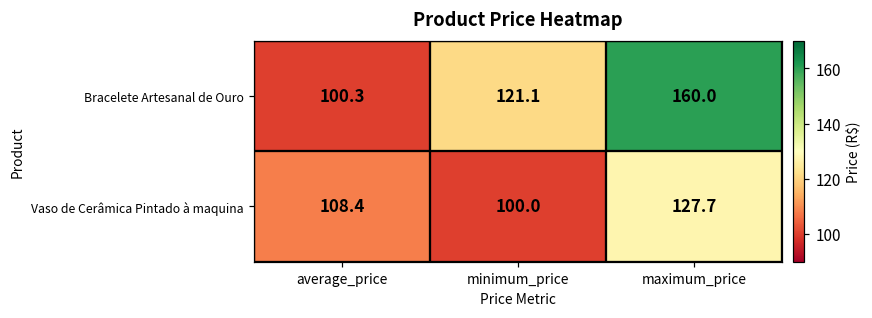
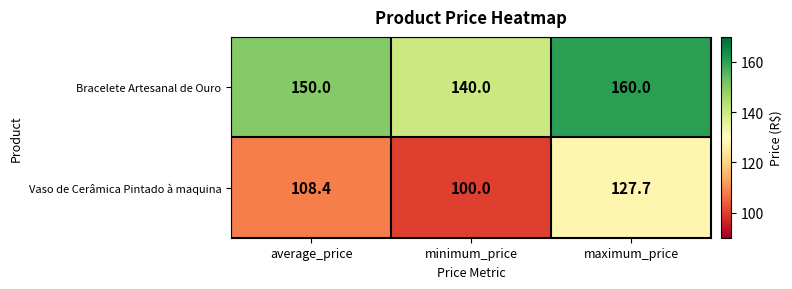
  {
    "Bracelete Artesanal de Ouro": {
-     "average_price": 100.3,
-     "minimum_price": 121.1,
+     "average_price": 150.0,
+     "minimum_price": 140.0,
      "maximum_price": 160.0
    },
    "Vaso de Cerâmica Pintado à maquina": {
      "average_price": 108.4,
      "minimum_price": 100.0,
      "maximum_price": 127.7
    }
  }
